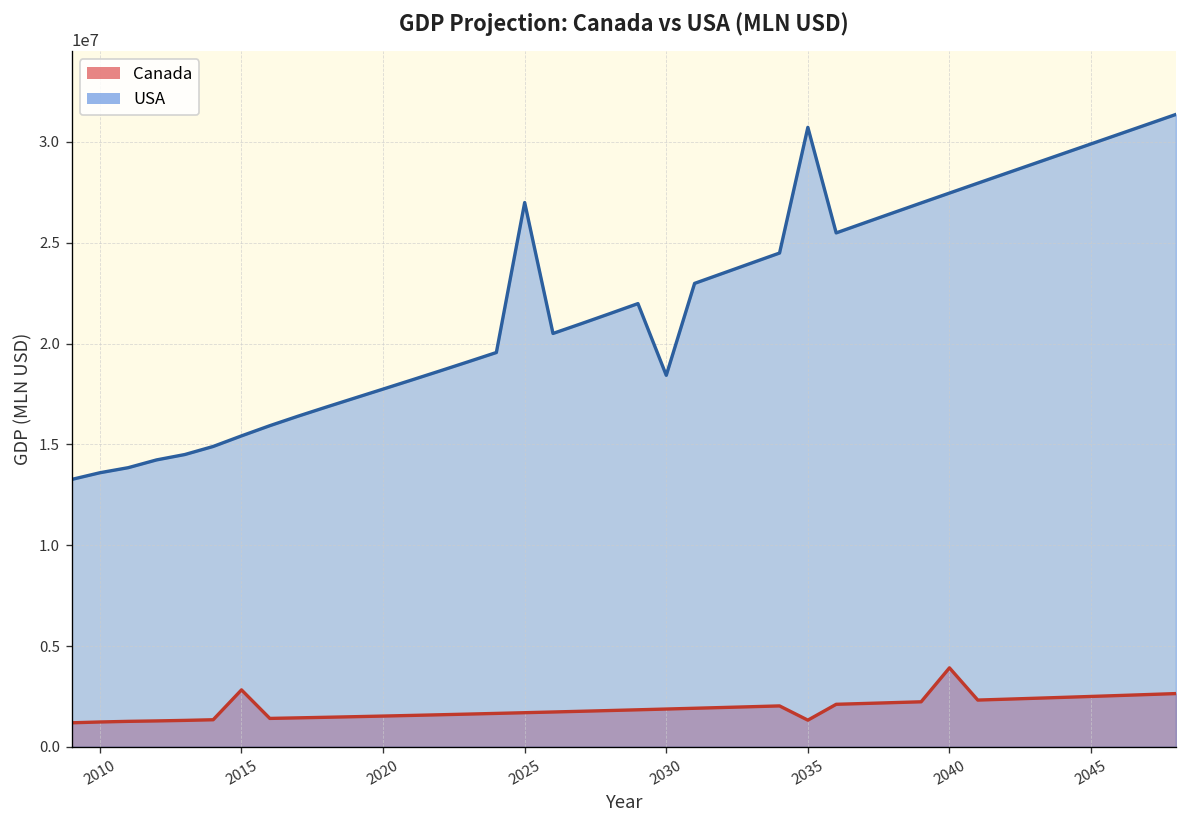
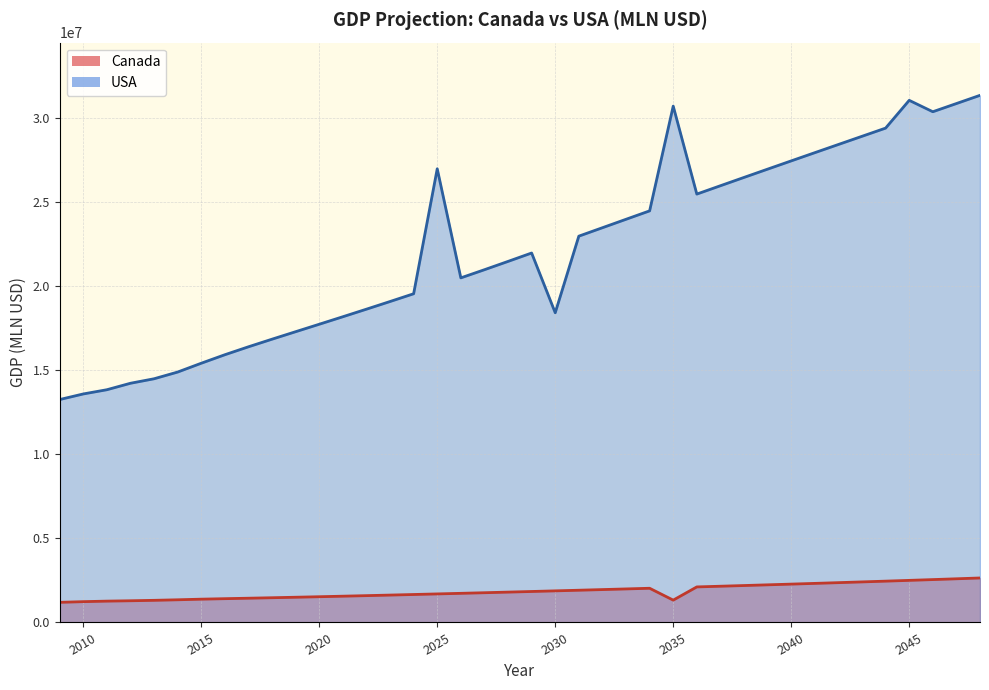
  {
    "Canada": {
      "2010": 1200000,
-     "2015": 2800000,
+     "2015": 1400000,
      "2020": 1500000,
      "2025": 1700000,
      "2030": 1900000,
      "2035": 1300000,
-     "2040": 3900000,
+     "2040": 2300000,
      "2045": 2500000
    },
    "USA": {
      "2010": 13600000,
      "2015": 15400000,
      "2020": 17700000,
      "2025": 27000000,
      "2030": 18400000,
      "2035": 30700000,
      "2040": 27500000,
-     "2045": 29900000
+     "2045": 31100000
    }
  }
